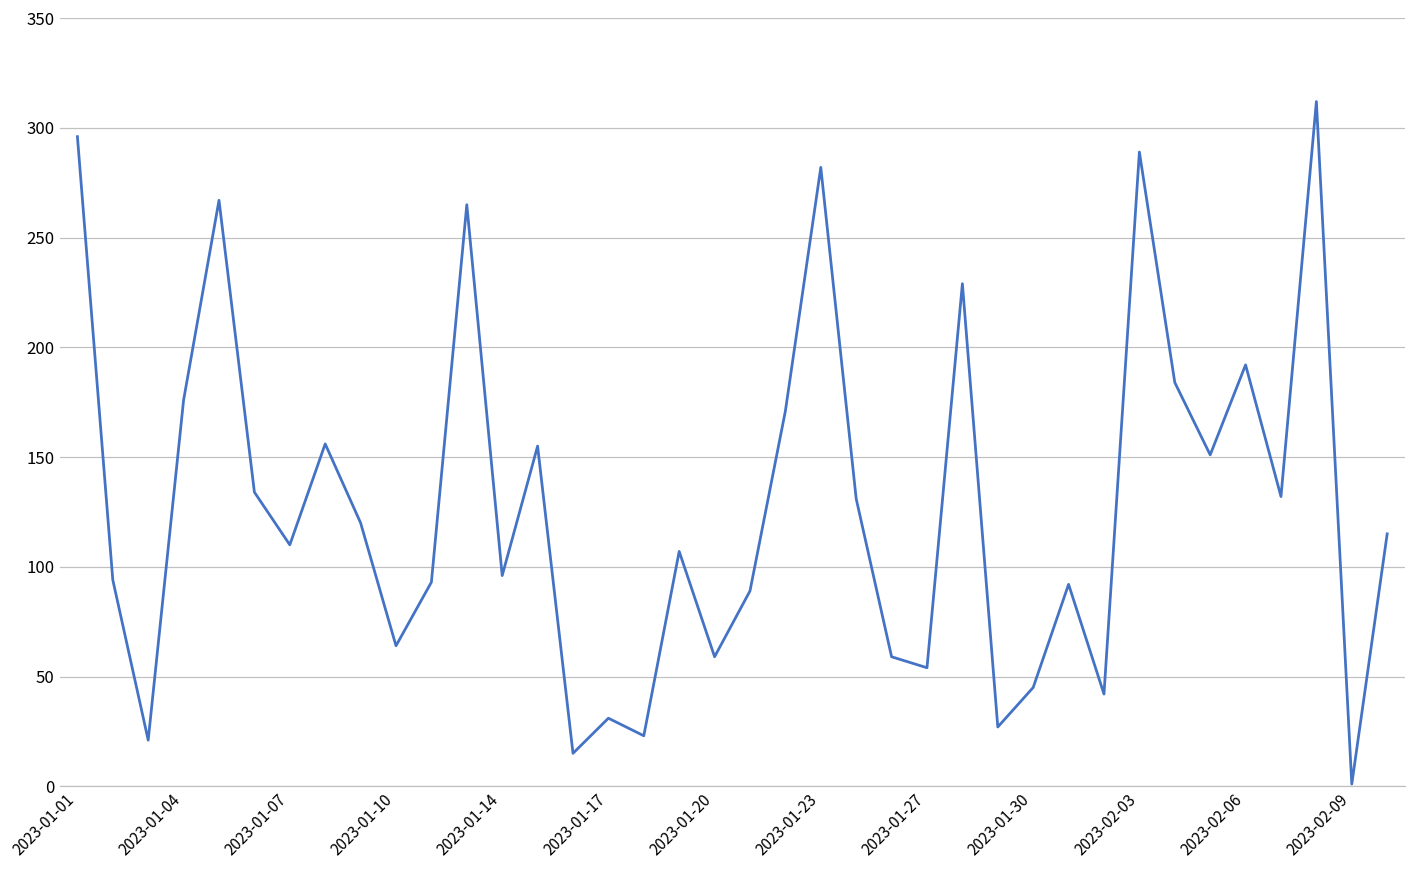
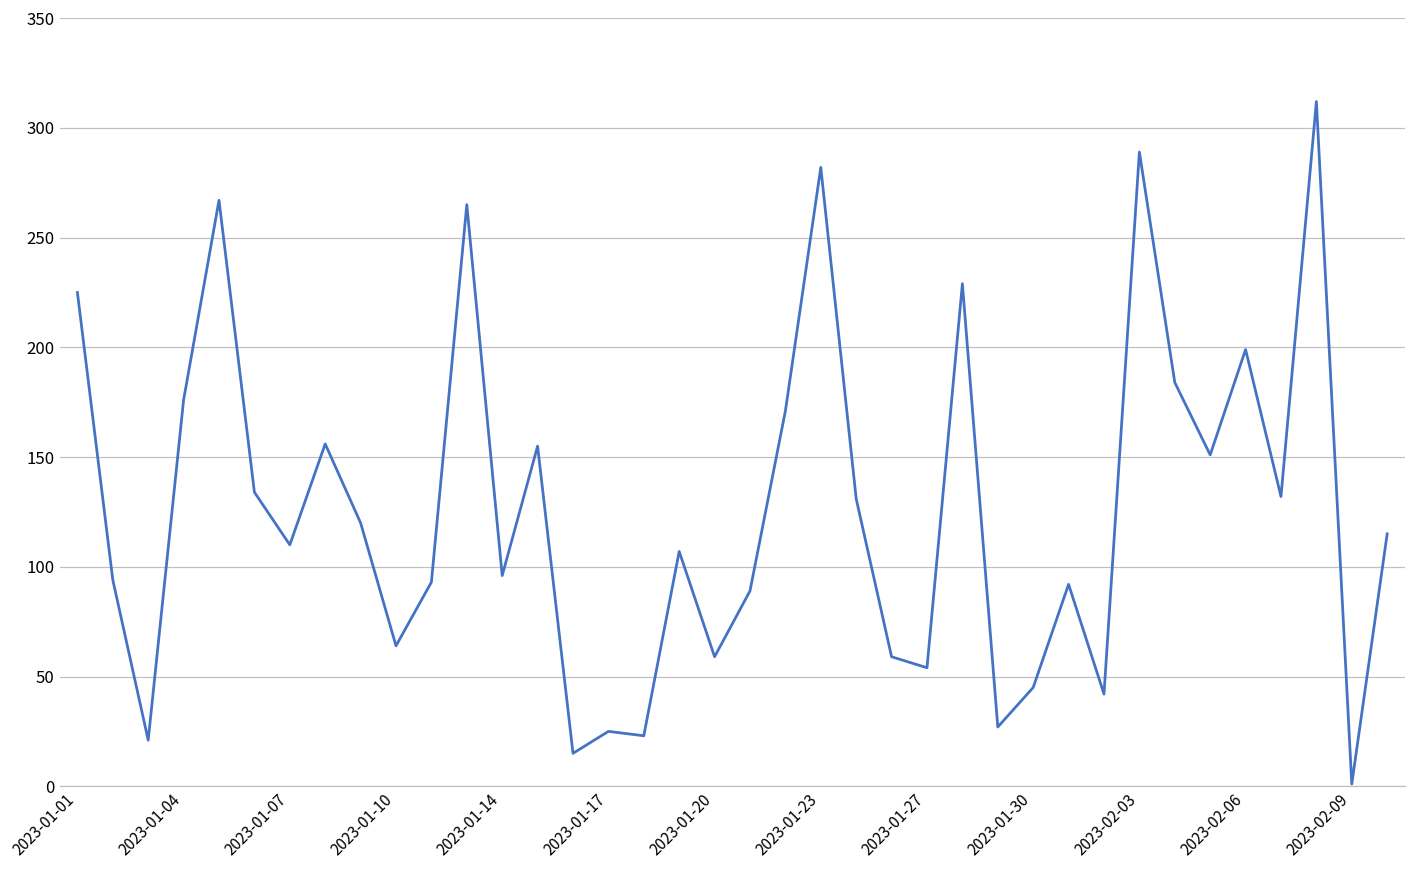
  {
-   "2023-01-01": 296,
+   "2023-01-01": 225,
    "2023-01-04": 176,
    "2023-01-07": 110,
    "2023-01-10": 64,
    "2023-01-14": 96,
-   "2023-01-17": 31,
+   "2023-01-17": 25,
    "2023-01-20": 59,
    "2023-01-23": 282,
    "2023-01-27": 54,
    "2023-01-30": 45,
    "2023-02-03": 289,
-   "2023-02-06": 192,
+   "2023-02-06": 199,
    "2023-02-09": 1
  }
